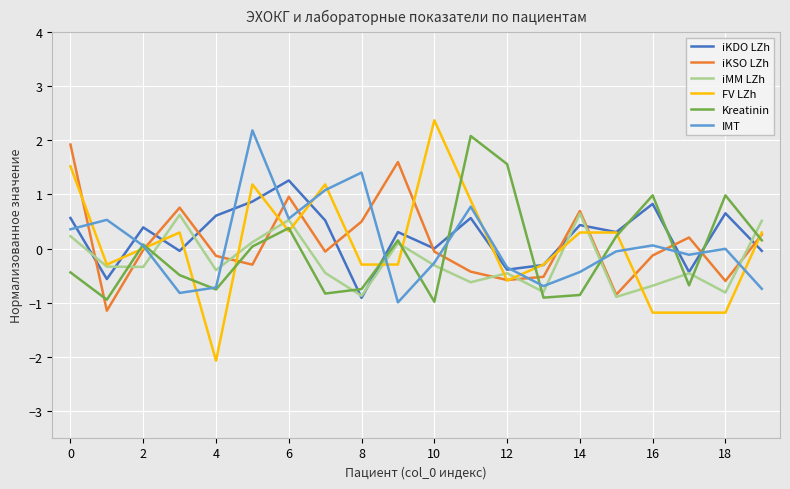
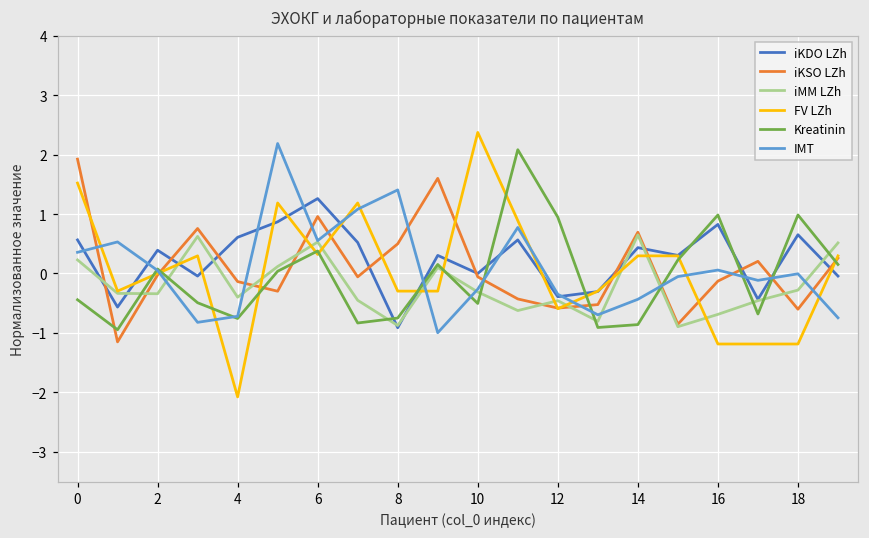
  {
    "iKSO LZh": {
      "0": 1.9,
      "4": -0.1,
      "6": 1.0,
      "8": 0.5,
      "10": -0.1,
      "16": -0.1,
      "18": -0.6
    },
    "iMM LZh": {
      "0": 0.2,
      "2": -0.3,
      "4": -0.4,
      "10": -0.3,
      "12": -0.5,
      "16": -0.7,
-     "18": -0.8
+     "18": -0.3
    },
    "FV LZh": {
      "0": 1.5,
      "4": -2.1,
      "6": 0.3,
      "8": -0.3,
      "10": 2.4,
      "14": 0.3,
      "16": -1.2,
      "18": -1.2
    },
    "Kreatinin": {
      "0": -0.4,
      "6": 0.4,
      "8": -0.7,
-     "10": -1.0,
-     "12": 1.6,
+     "10": -0.5,
+     "12": 0.9,
      "14": -0.9,
      "16": 1.0,
      "18": 1.0
    }
  }
